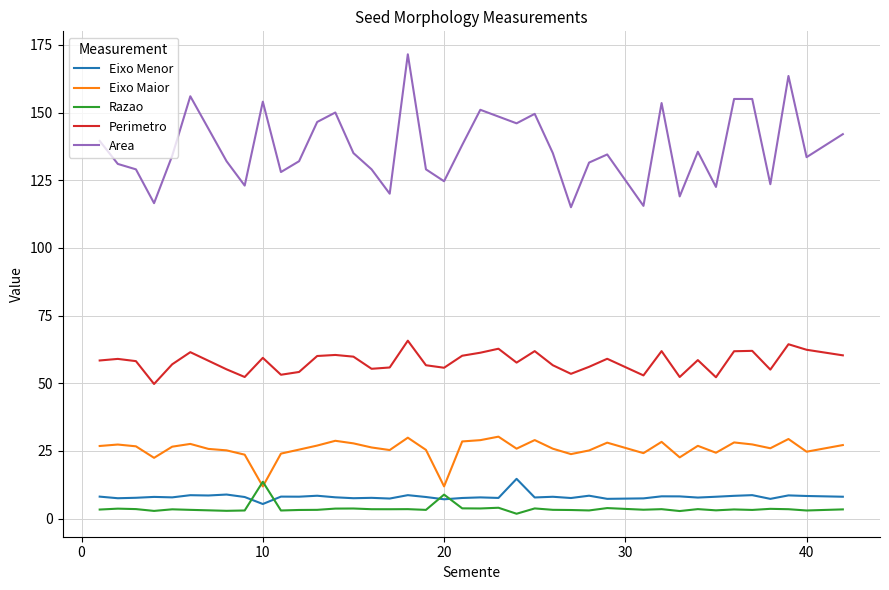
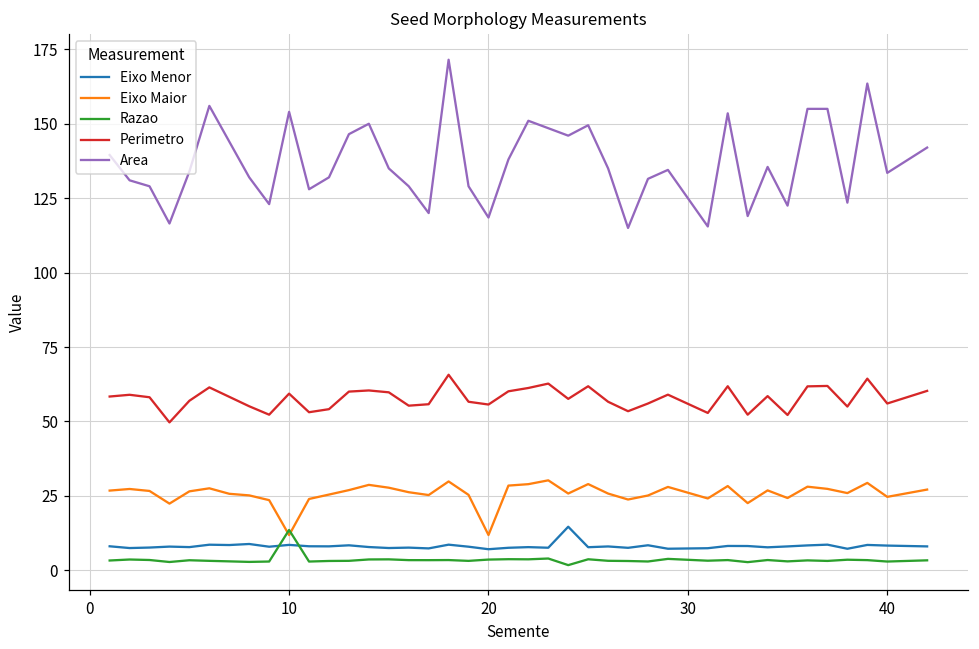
  {
    "Eixo Menor": {
-     "10": 5,
+     "10": 9,
      "20": 7,
      "40": 8
    },
    "Eixo Maior": {
      "10": 12,
      "20": 12,
      "40": 25
    },
    "Razao": {
      "10": 14,
-     "20": 9,
+     "20": 4,
      "40": 3
    },
    "Perimetro": {
      "10": 59,
      "20": 56,
-     "40": 62
+     "40": 56
    },
    "Area": {
      "10": 154,
-     "20": 125,
+     "20": 119,
      "40": 134
    }
  }
